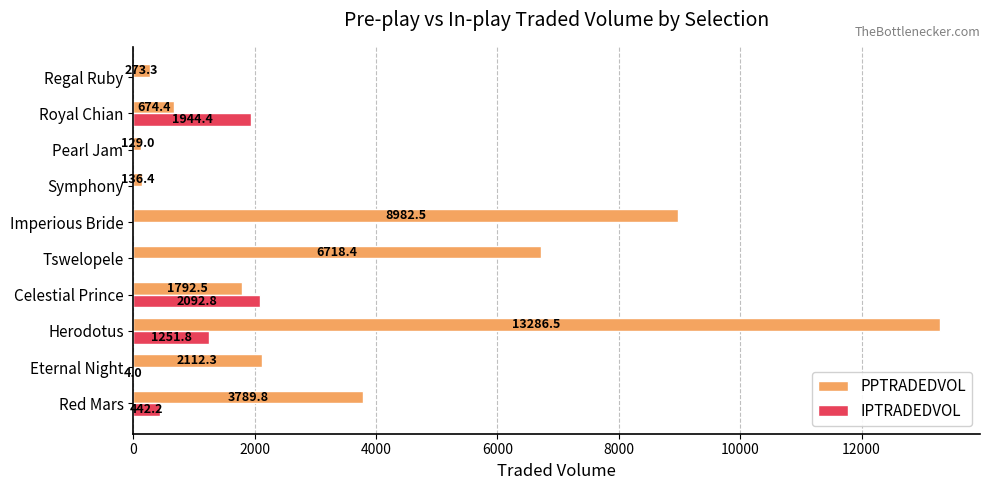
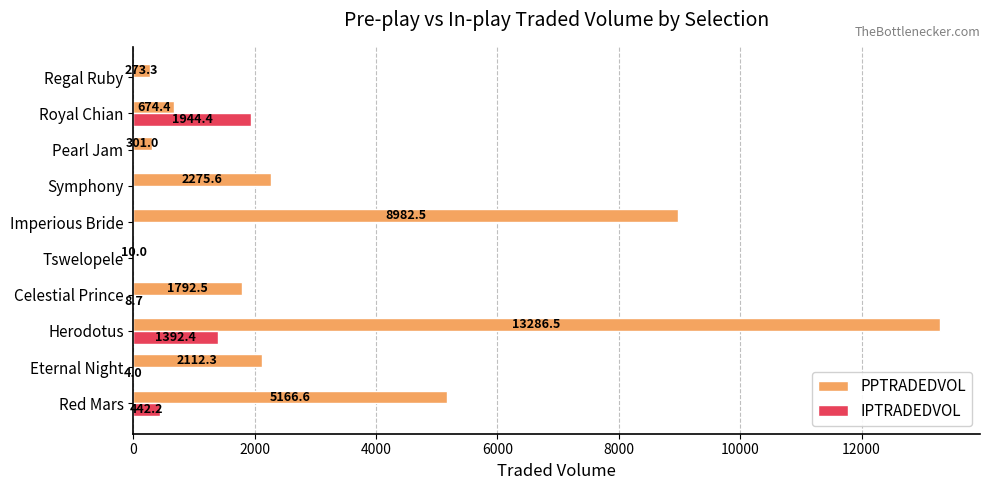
  {
    "PPTRADEDVOL": {
      "Regal Ruby": 273.3,
      "Royal Chian": 674.4,
-     "Pearl Jam": 129.0,
-     "Symphony": 136.4,
+     "Pearl Jam": 301.0,
+     "Symphony": 2275.6,
      "Imperious Bride": 8982.5,
-     "Tswelopele": 6718.4,
+     "Tswelopele": 10.0,
      "Celestial Prince": 1792.5,
      "Herodotus": 13286.5,
      "Eternal Night": 2112.3,
-     "Red Mars": 3789.8
+     "Red Mars": 5166.6
    },
    "IPTRADEDVOL": {
      "Royal Chian": 1944.4,
-     "Celestial Prince": 2092.8,
-     "Herodotus": 1251.8,
+     "Celestial Prince": 8.7,
+     "Herodotus": 1392.4,
      "Eternal Night": 4.0,
      "Red Mars": 442.2
    }
  }
